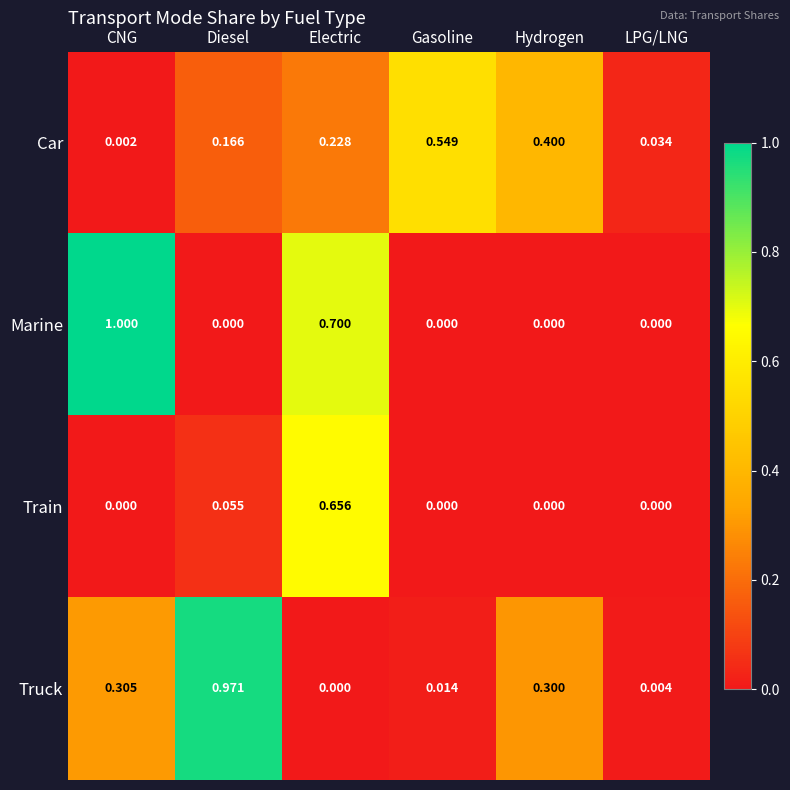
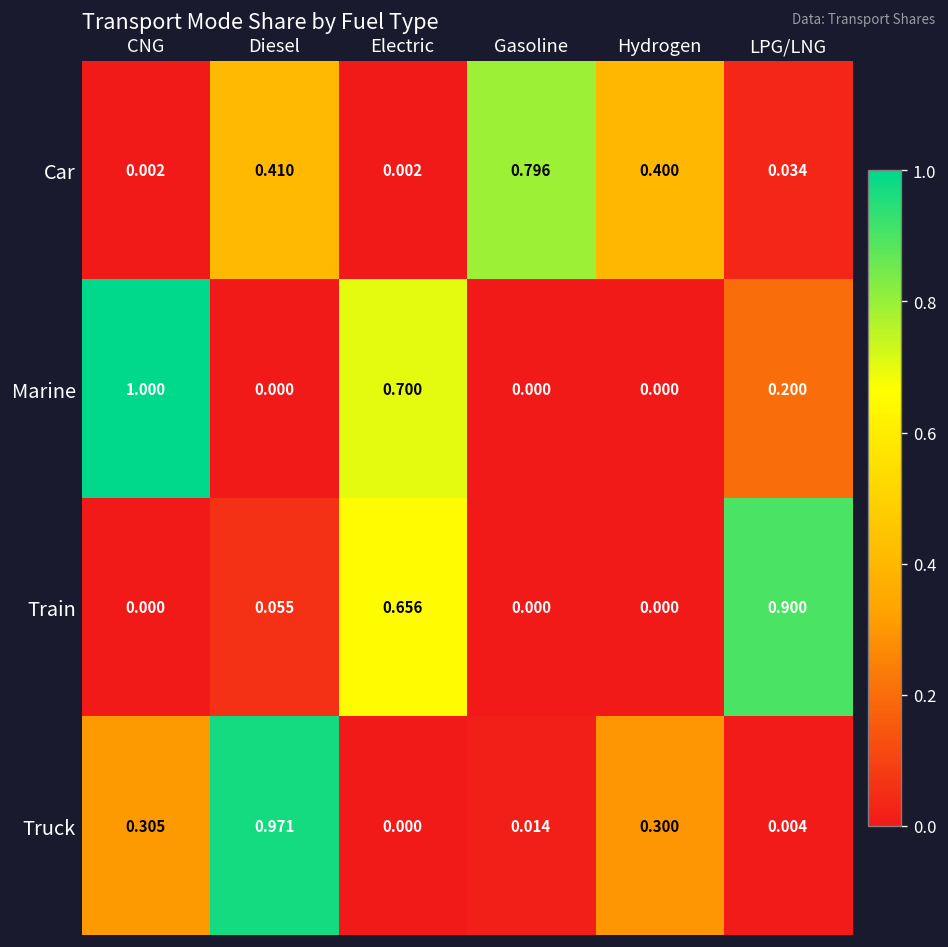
  {
    "Car": {
      "CNG": 0.002,
-     "Diesel": 0.166,
-     "Electric": 0.228,
-     "Gasoline": 0.549,
+     "Diesel": 0.410,
+     "Electric": 0.002,
+     "Gasoline": 0.796,
      "Hydrogen": 0.400,
      "LPG/LNG": 0.034
    },
    "Marine": {
      "CNG": 1.000,
      "Diesel": 0.000,
      "Electric": 0.700,
      "Gasoline": 0.000,
      "Hydrogen": 0.000,
-     "LPG/LNG": 0.000
+     "LPG/LNG": 0.200
    },
    "Train": {
      "CNG": 0.000,
      "Diesel": 0.055,
      "Electric": 0.656,
      "Gasoline": 0.000,
      "Hydrogen": 0.000,
-     "LPG/LNG": 0.000
+     "LPG/LNG": 0.900
    },
    "Truck": {
      "CNG": 0.305,
      "Diesel": 0.971,
      "Electric": 0.000,
      "Gasoline": 0.014,
      "Hydrogen": 0.300,
      "LPG/LNG": 0.004
    }
  }
